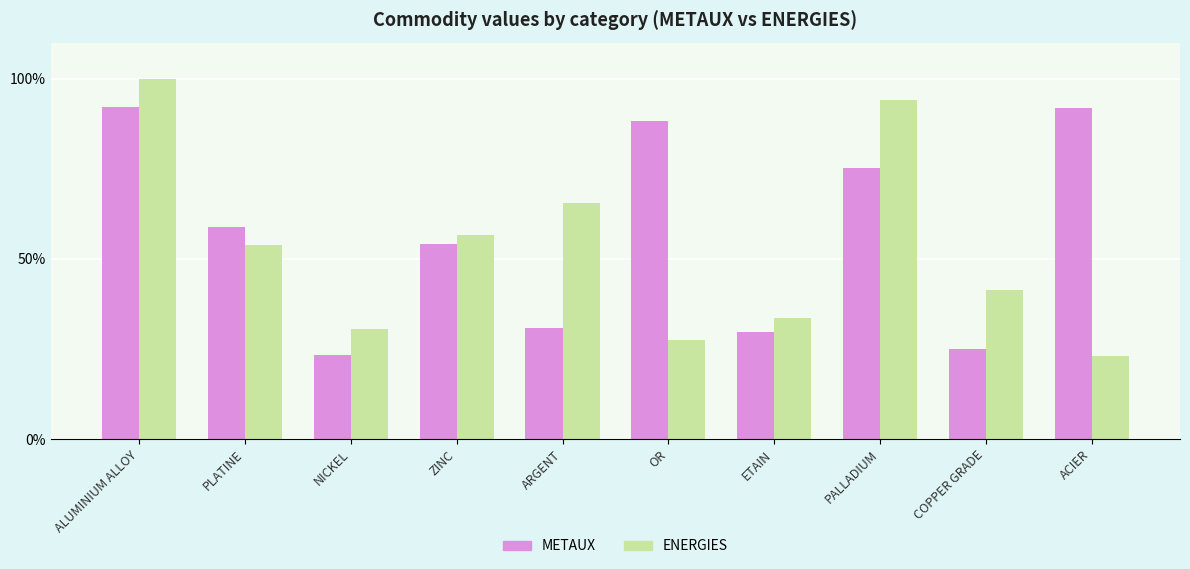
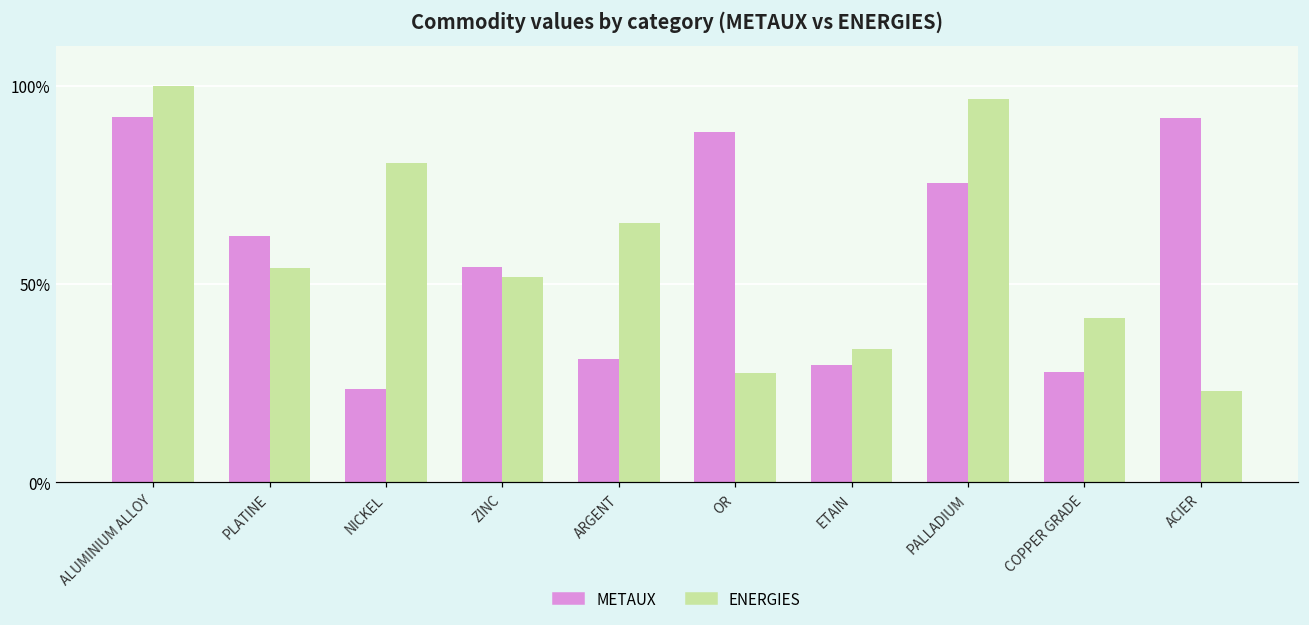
  {
    "METAUX": {
      "ALUMINIUM ALLOY": "92%",
-     "PLATINE": "59%",
+     "PLATINE": "62%",
      "NICKEL": "23%",
      "ZINC": "54%",
      "ARGENT": "31%",
      "OR": "88%",
      "ETAIN": "30%",
      "PALLADIUM": "75%",
-     "COPPER GRADE": "25%",
+     "COPPER GRADE": "28%",
      "ACIER": "92%"
    },
    "ENERGIES": {
      "ALUMINIUM ALLOY": "100%",
      "PLATINE": "54%",
-     "NICKEL": "31%",
-     "ZINC": "57%",
+     "NICKEL": "80%",
+     "ZINC": "52%",
      "ARGENT": "65%",
      "OR": "28%",
      "ETAIN": "34%",
-     "PALLADIUM": "94%",
+     "PALLADIUM": "97%",
      "COPPER GRADE": "41%",
      "ACIER": "23%"
    }
  }
